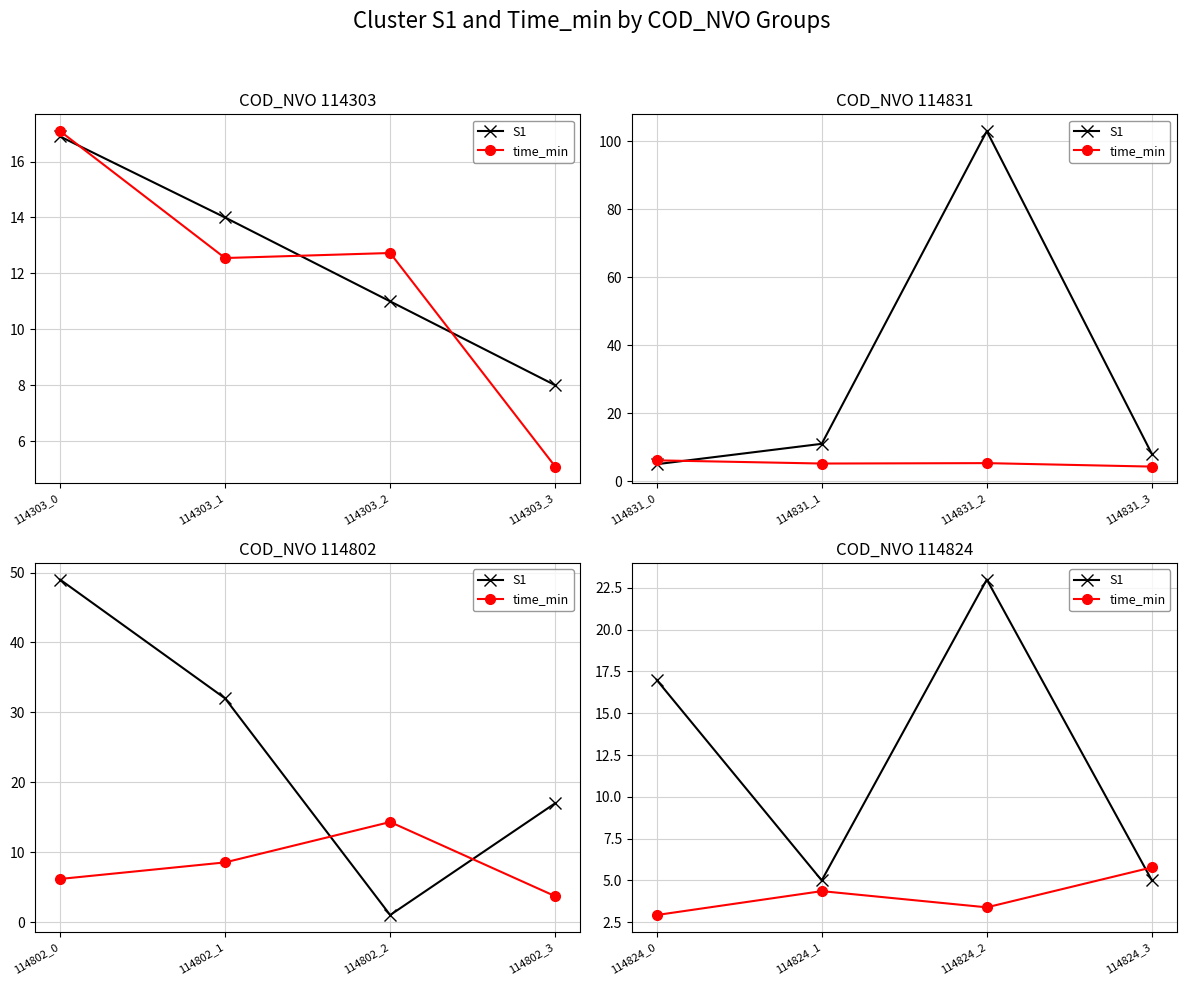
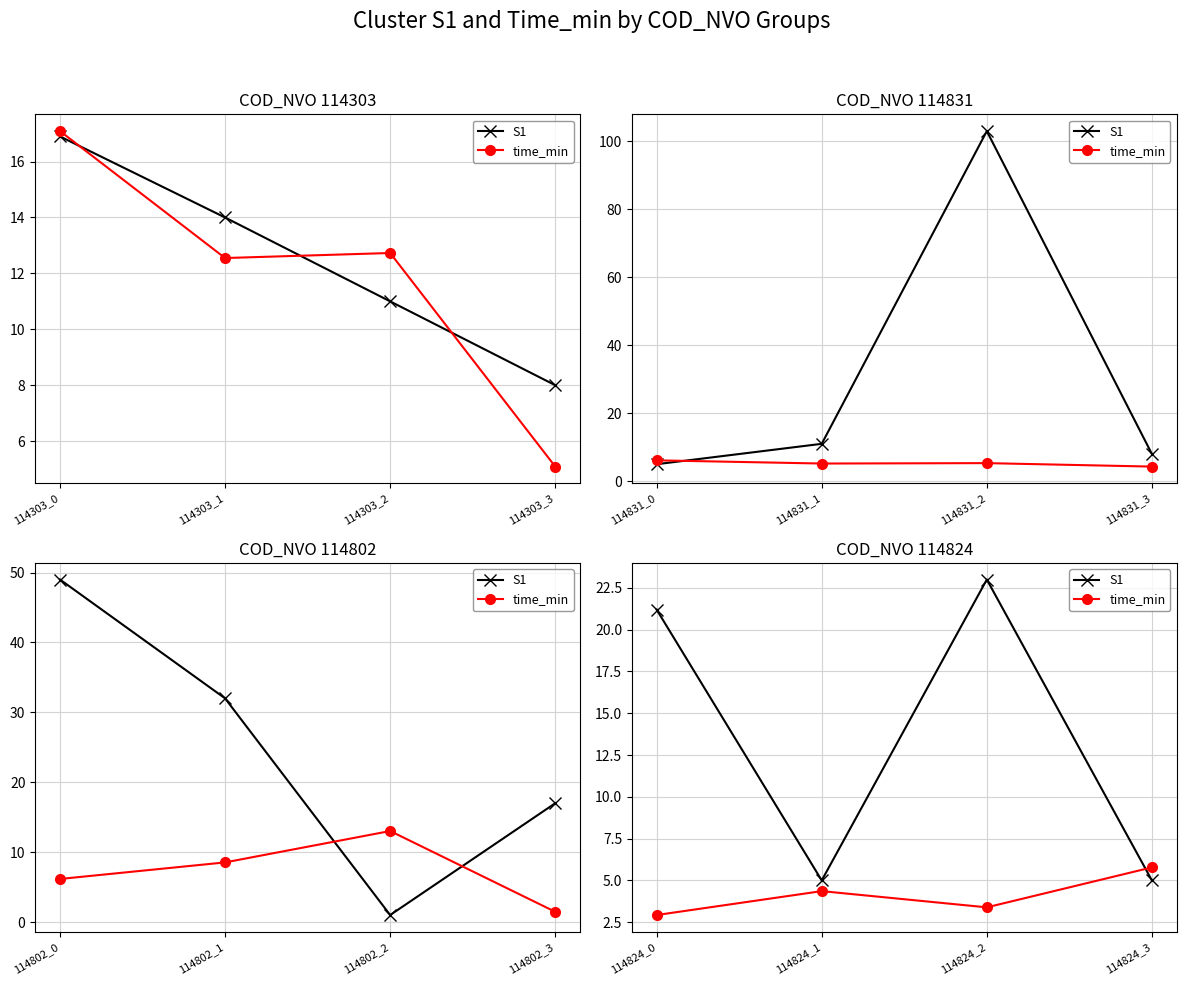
  {
    "COD_NVO 114303": {
      "S1": {
        "114303_0": 16.9,
        "114303_1": 14.0,
        "114303_2": 11.0,
        "114303_3": 8.0
      },
      "time_min": {
        "114303_0": 17.1,
        "114303_1": 12.6,
        "114303_2": 12.7,
        "114303_3": 5.1
      }
    },
    "COD_NVO 114831": {
      "S1": {
        "114831_0": 5,
        "114831_1": 11,
        "114831_2": 103,
        "114831_3": 8
      },
      "time_min": {
        "114831_0": 6,
        "114831_1": 5,
        "114831_2": 5,
        "114831_3": 4
      }
    },
    "COD_NVO 114802": {
      "S1": {
        "114802_0": 49,
        "114802_1": 32,
        "114802_2": 1,
        "114802_3": 17
      },
      "time_min": {
        "114802_0": 6,
        "114802_1": 9,
-       "114802_2": 14,
-       "114802_3": 4
+       "114802_2": 13,
+       "114802_3": 1
      }
    },
    "COD_NVO 114824": {
      "S1": {
-       "114824_0": 17.0,
+       "114824_0": 21.2,
        "114824_1": 5.0,
        "114824_2": 23.0,
        "114824_3": 5.0
      },
      "time_min": {
        "114824_0": 2.9,
        "114824_1": 4.4,
        "114824_2": 3.4,
        "114824_3": 5.8
      }
    }
  }
